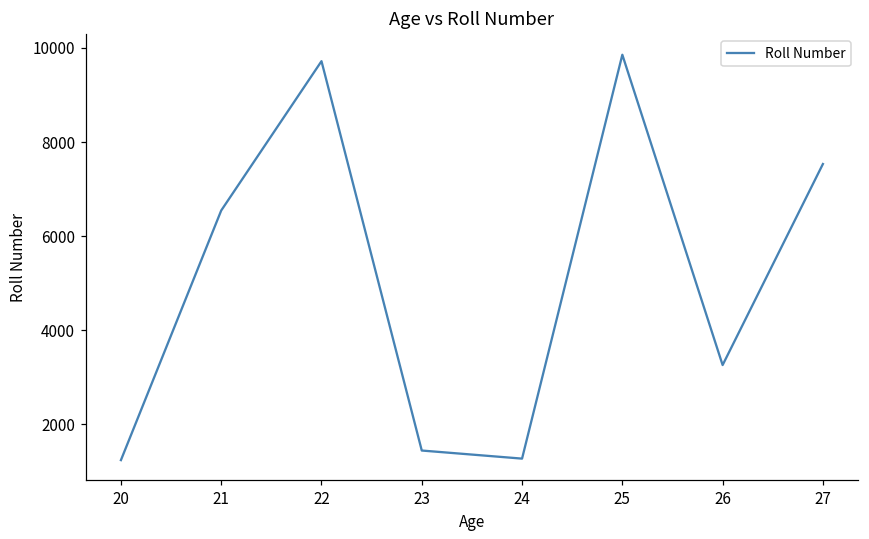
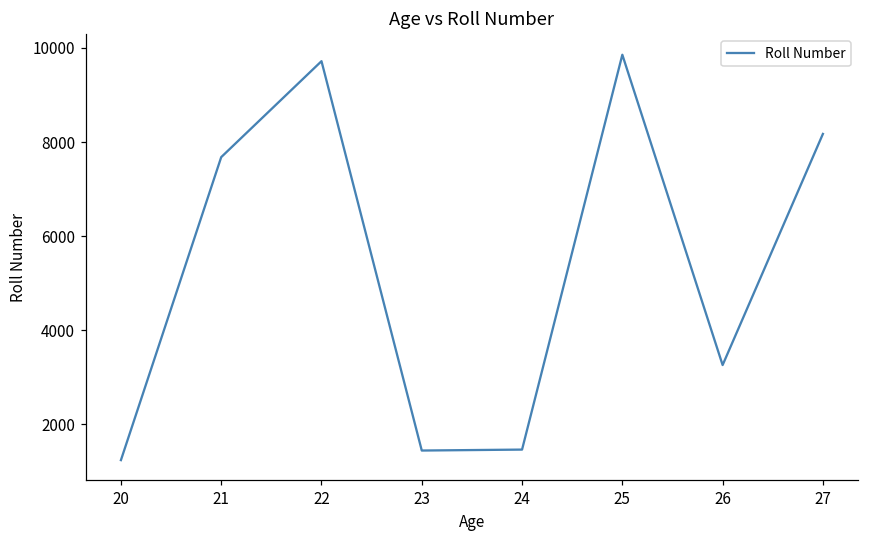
  {
    "20": 1200,
-   "21": 6500,
+   "21": 7700,
    "22": 9700,
    "23": 1400,
-   "24": 1300,
+   "24": 1500,
    "25": 9900,
    "26": 3300,
-   "27": 7500
+   "27": 8200
  }
